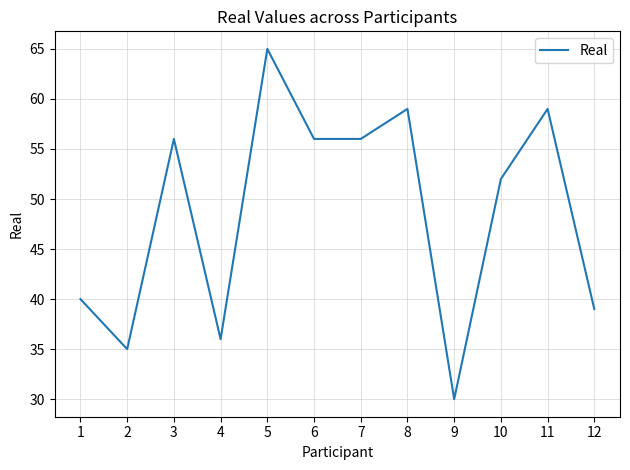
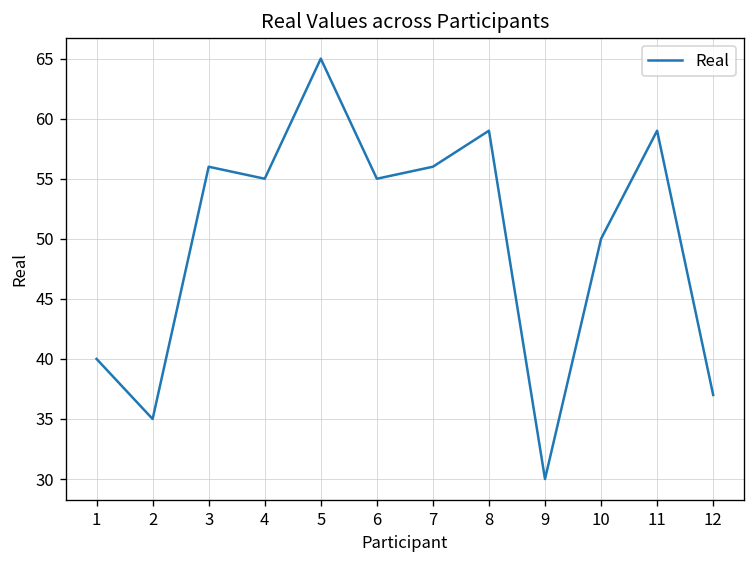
  {
    "1": 40,
    "2": 35,
    "3": 56,
-   "4": 36,
+   "4": 55,
    "5": 65,
-   "6": 56,
+   "6": 55,
    "7": 56,
    "8": 59,
    "9": 30,
-   "10": 52,
+   "10": 50,
    "11": 59,
-   "12": 39
+   "12": 37
  }
